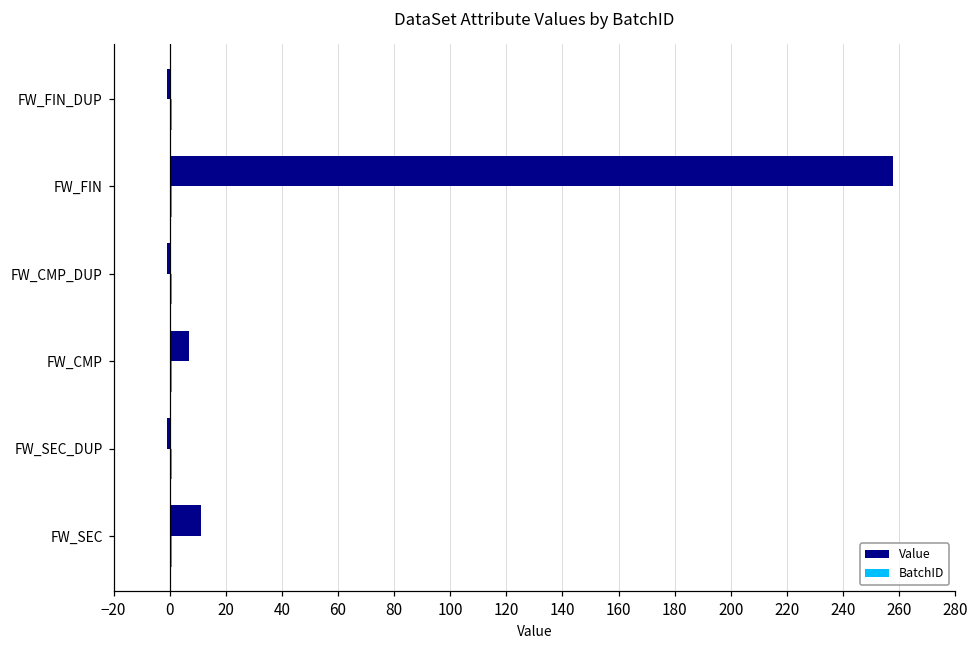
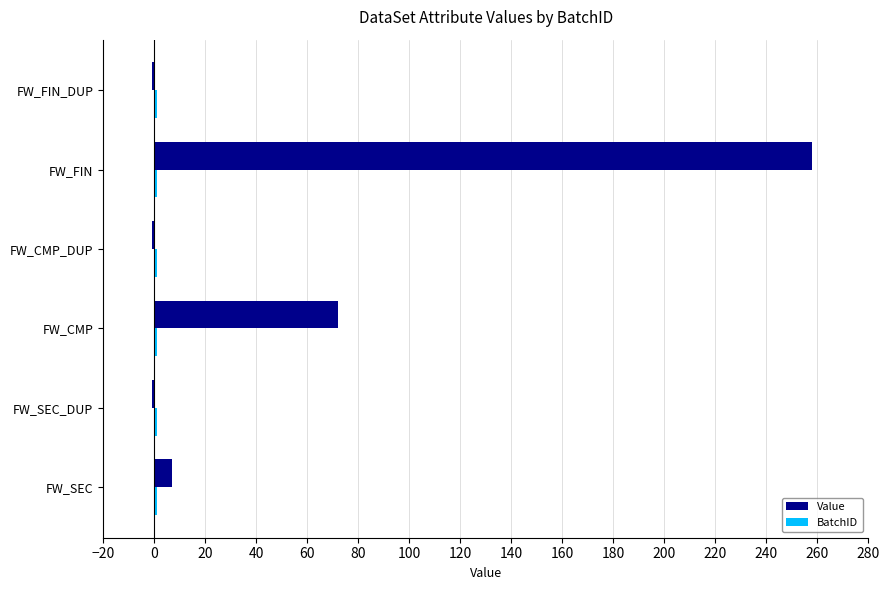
  {
    "Value": {
      "FW_FIN_DUP": -1,
      "FW_FIN": 258,
      "FW_CMP_DUP": -1,
-     "FW_CMP": 7,
+     "FW_CMP": 72,
      "FW_SEC_DUP": -1,
-     "FW_SEC": 11
+     "FW_SEC": 7
    },
    "BatchID": {
      "FW_FIN_DUP": 1,
      "FW_FIN": 1,
      "FW_CMP_DUP": 1,
      "FW_CMP": 1,
      "FW_SEC_DUP": 1,
      "FW_SEC": 1
    }
  }
